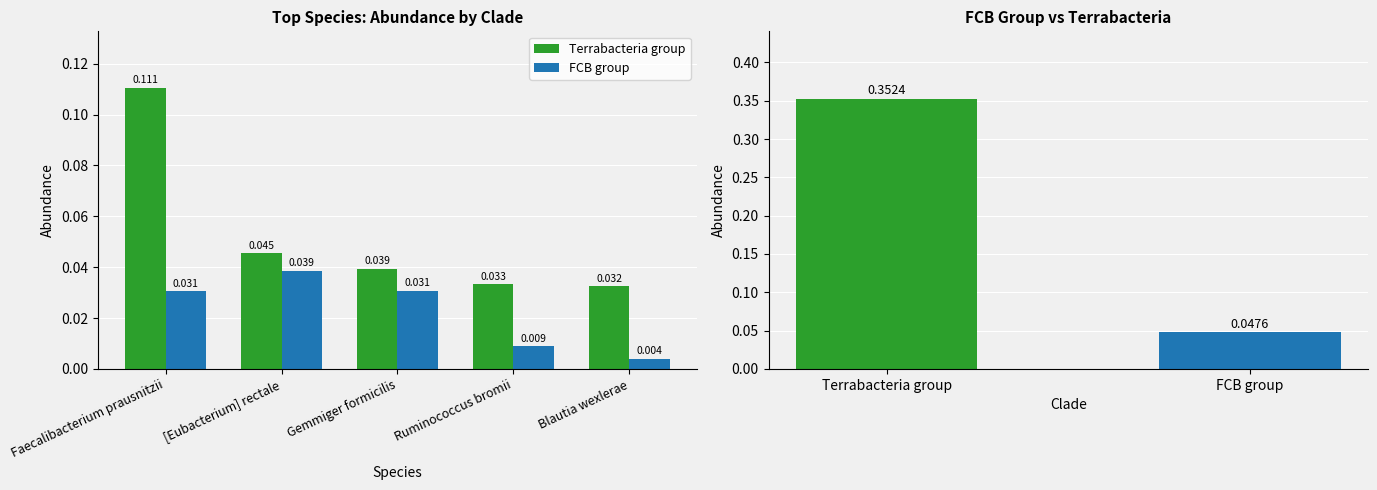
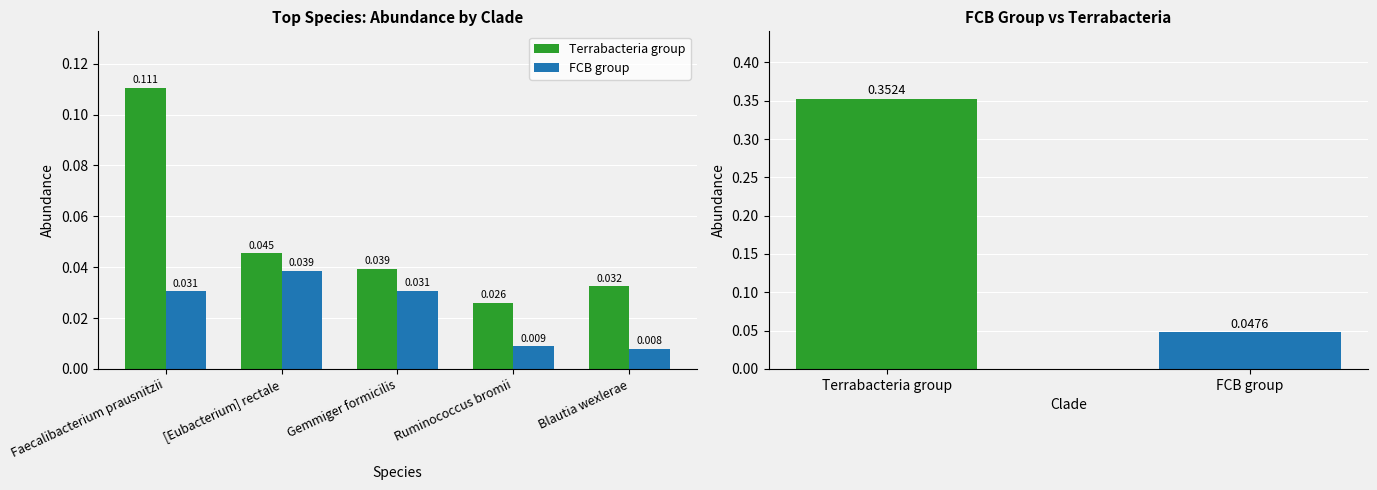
  {
    "Top Species: Abundance by Clade": {
      "Terrabacteria group": {
        "Faecalibacterium prausnitzii": 0.111,
        "[Eubacterium] rectale": 0.045,
        "Gemmiger formicilis": 0.039,
-       "Ruminococcus bromii": 0.033,
+       "Ruminococcus bromii": 0.026,
        "Blautia wexlerae": 0.032
      },
      "FCB group": {
        "Faecalibacterium prausnitzii": 0.031,
        "[Eubacterium] rectale": 0.039,
        "Gemmiger formicilis": 0.031,
        "Ruminococcus bromii": 0.009,
-       "Blautia wexlerae": 0.004
+       "Blautia wexlerae": 0.008
      }
    },
    "FCB Group vs Terrabacteria": {
      "Terrabacteria group": 0.3524,
      "FCB group": 0.0476
    }
  }
